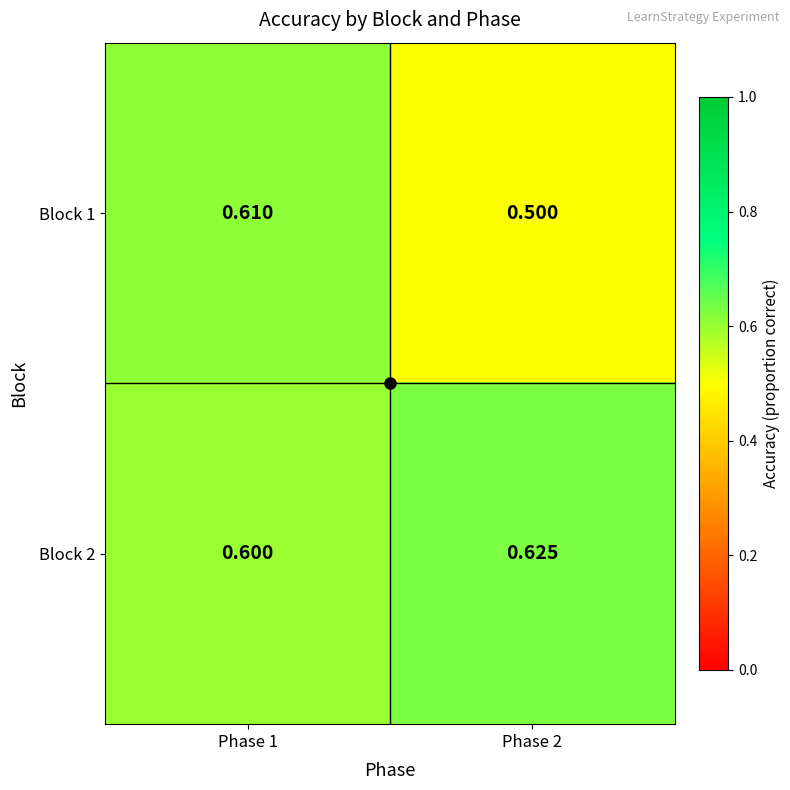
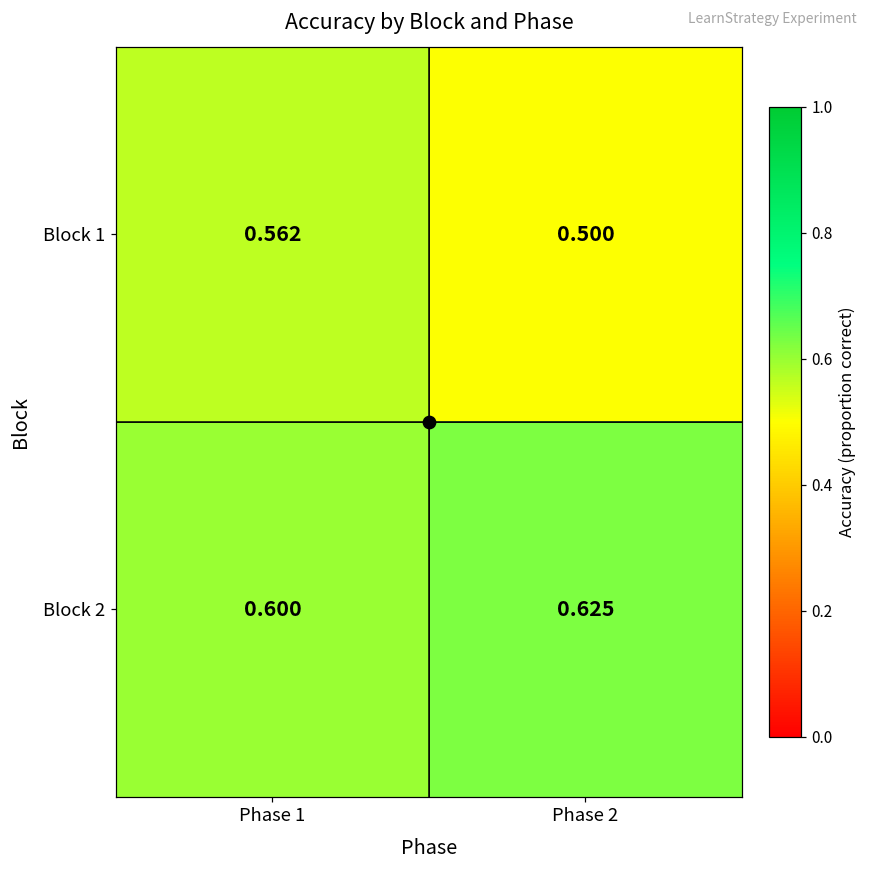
  {
    "Block 1": {
-     "Phase 1": 0.610,
+     "Phase 1": 0.562,
      "Phase 2": 0.500
    },
    "Block 2": {
      "Phase 1": 0.600,
      "Phase 2": 0.625
    }
  }
